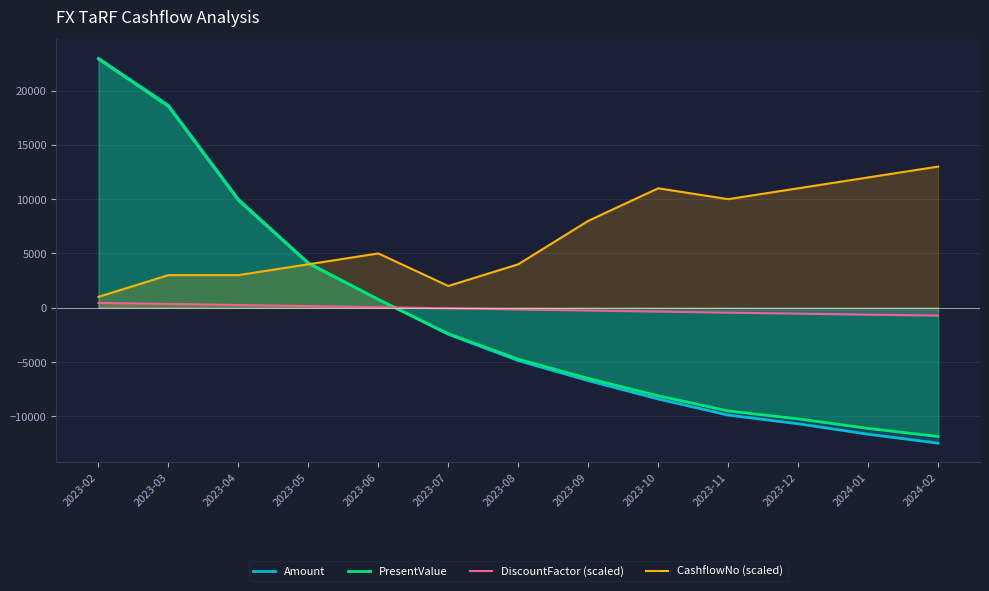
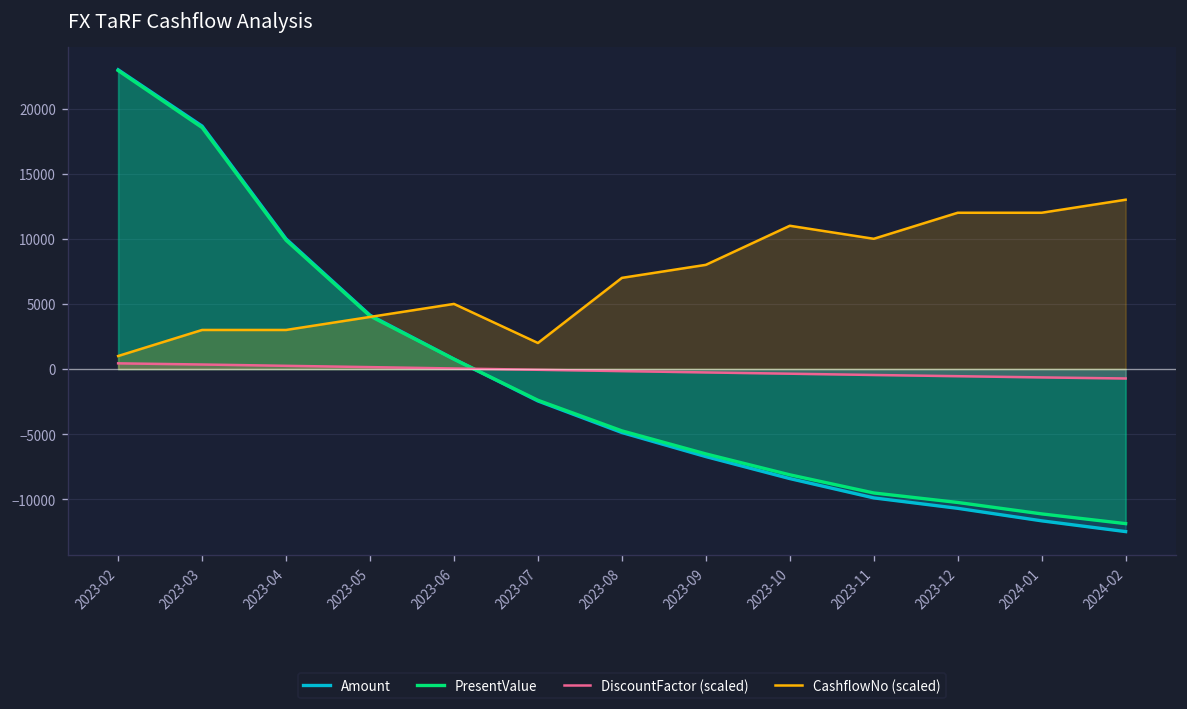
  {
    "CashflowNo (scaled)": {
      "2023-02": 1000,
      "2023-03": 3000,
      "2023-04": 3000,
      "2023-06": 5000,
      "2023-07": 2000,
-     "2023-08": 4000,
+     "2023-08": 7000,
      "2023-09": 8000,
      "2023-10": 11000,
      "2023-11": 10000,
-     "2023-12": 11000,
+     "2023-12": 12000,
      "2024-01": 12000,
      "2024-02": 13000
    }
  }
